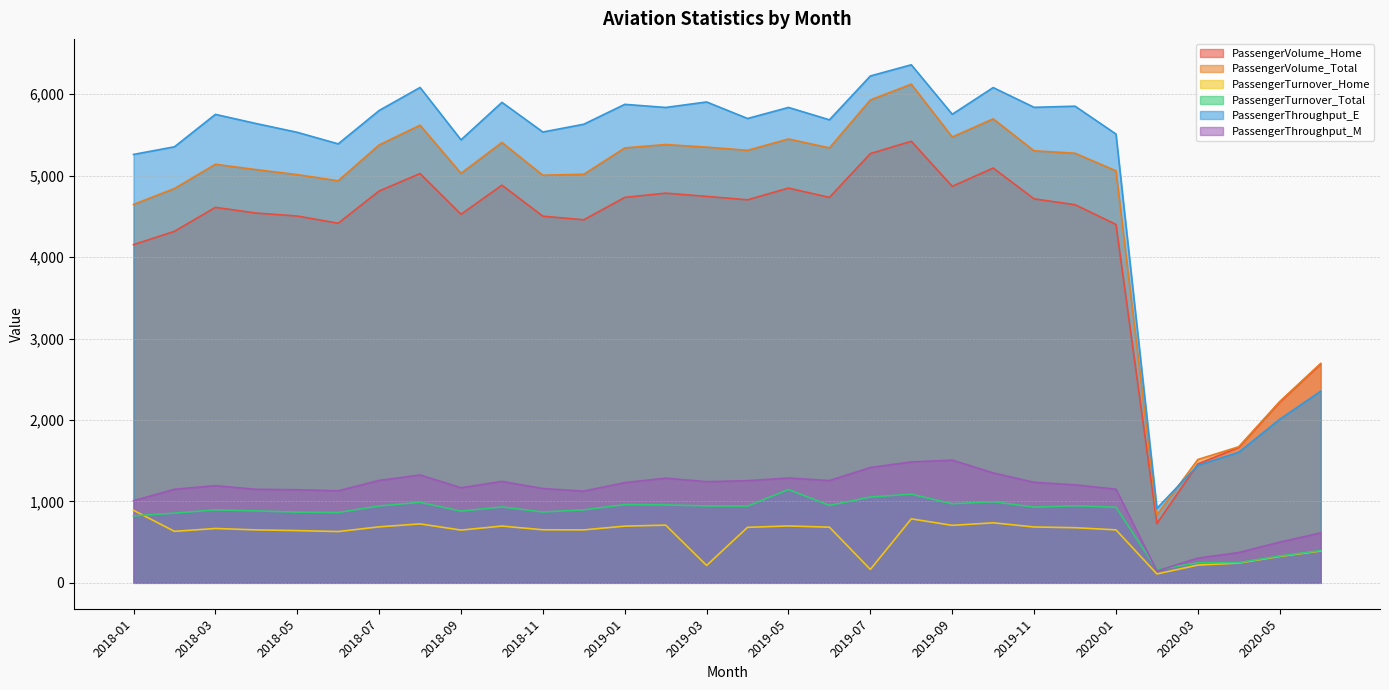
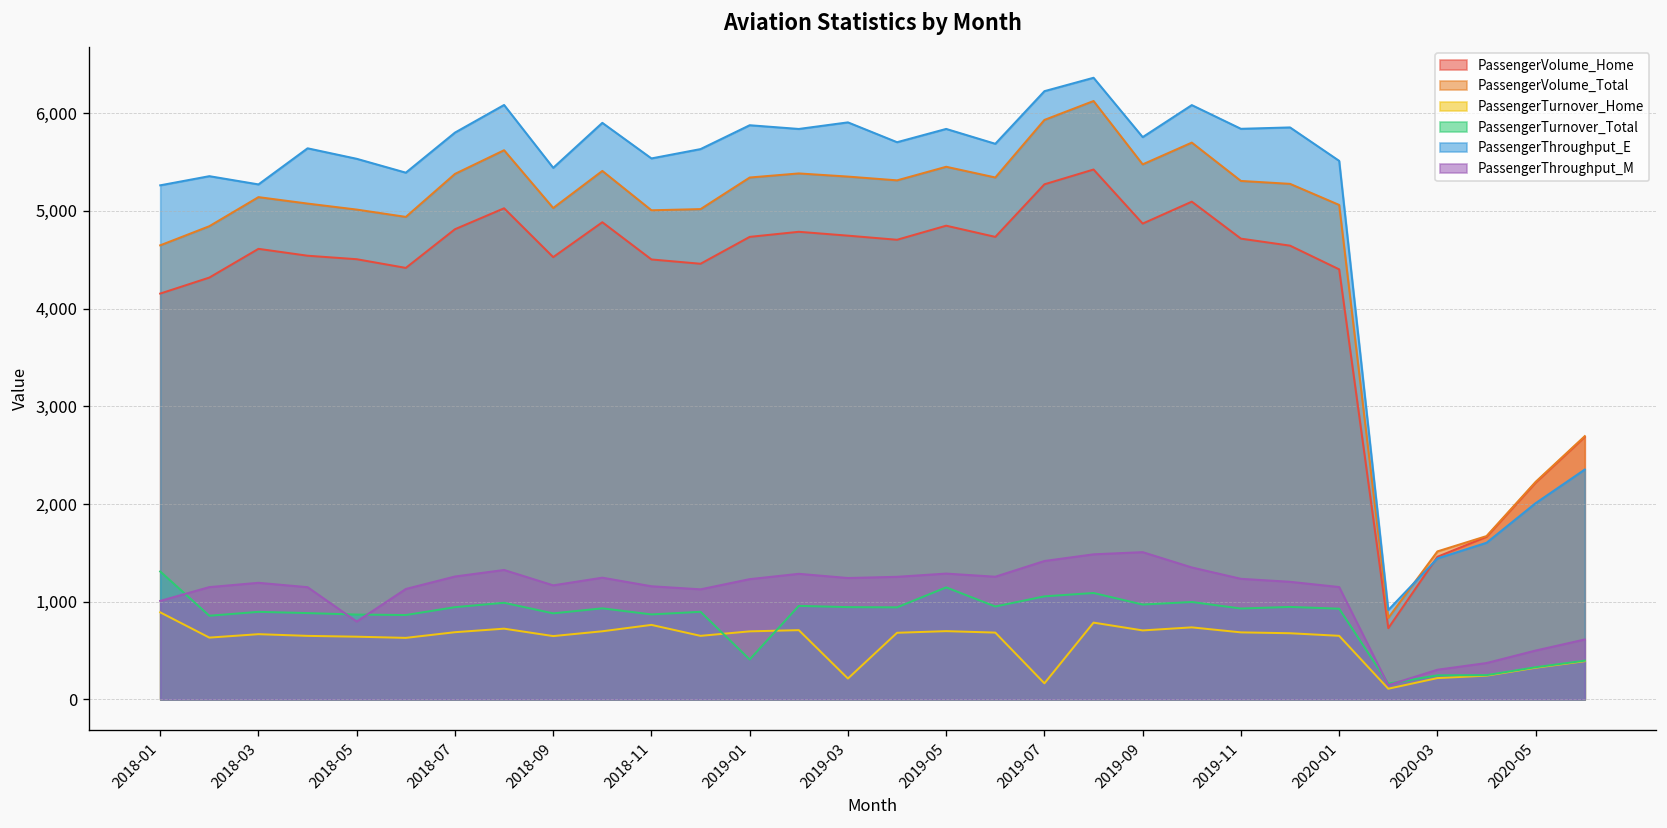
  {
    "PassengerTurnover_Home": {
      "2018-01": "900",
      "2018-03": "700",
      "2018-05": "600",
      "2018-07": "700",
      "2018-09": "600",
-     "2018-11": "700",
+     "2018-11": "800",
      "2019-01": "700",
      "2019-03": "200",
      "2019-05": "700",
      "2019-07": "200",
      "2019-09": "700",
      "2019-11": "700",
      "2020-01": "700"
    },
    "PassengerTurnover_Total": {
-     "2018-01": "800",
+     "2018-01": "1,300",
      "2018-03": "900",
      "2018-05": "900",
      "2018-07": "900",
      "2018-09": "900",
      "2018-11": "900",
-     "2019-01": "1,000",
+     "2019-01": "400",
      "2019-03": "900",
      "2019-05": "1,100",
      "2019-07": "1,100",
      "2019-09": "1,000",
      "2019-11": "900",
      "2020-01": "900"
    },
    "PassengerThroughput_E": {
      "2018-01": "5,300",
-     "2018-03": "5,800",
+     "2018-03": "5,300",
      "2018-05": "5,500",
      "2018-07": "5,800",
      "2018-09": "5,400",
      "2018-11": "5,500",
      "2019-01": "5,900",
      "2019-03": "5,900",
      "2019-05": "5,800",
      "2019-07": "6,200",
      "2019-09": "5,800",
      "2019-11": "5,800",
      "2020-01": "5,500",
      "2020-05": "2,000"
    },
    "PassengerThroughput_M": {
      "2018-01": "1,000",
      "2018-03": "1,200",
-     "2018-05": "1,100",
+     "2018-05": "800",
      "2018-07": "1,300",
      "2018-09": "1,200",
      "2018-11": "1,200",
      "2019-01": "1,200",
      "2019-03": "1,200",
      "2019-05": "1,300",
      "2019-07": "1,400",
      "2019-09": "1,500",
      "2019-11": "1,200",
      "2020-01": "1,200",
      "2020-03": "300",
      "2020-05": "500"
    }
  }
